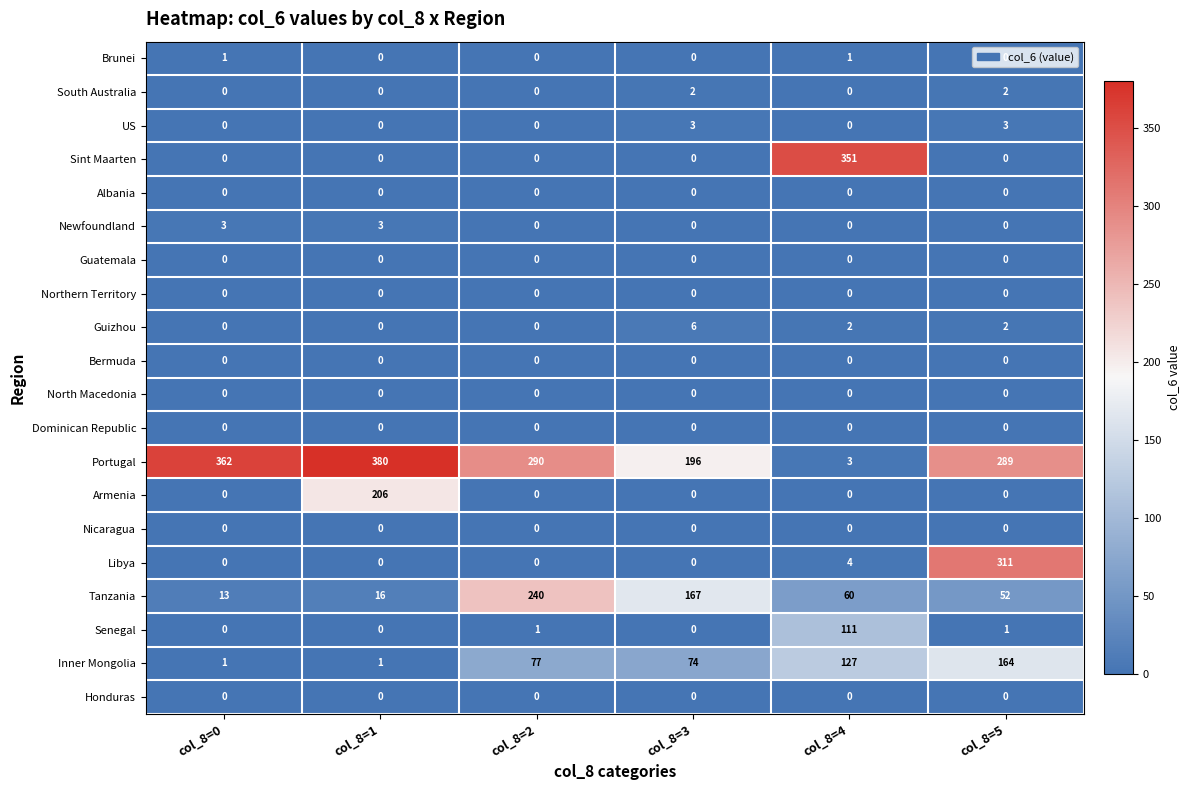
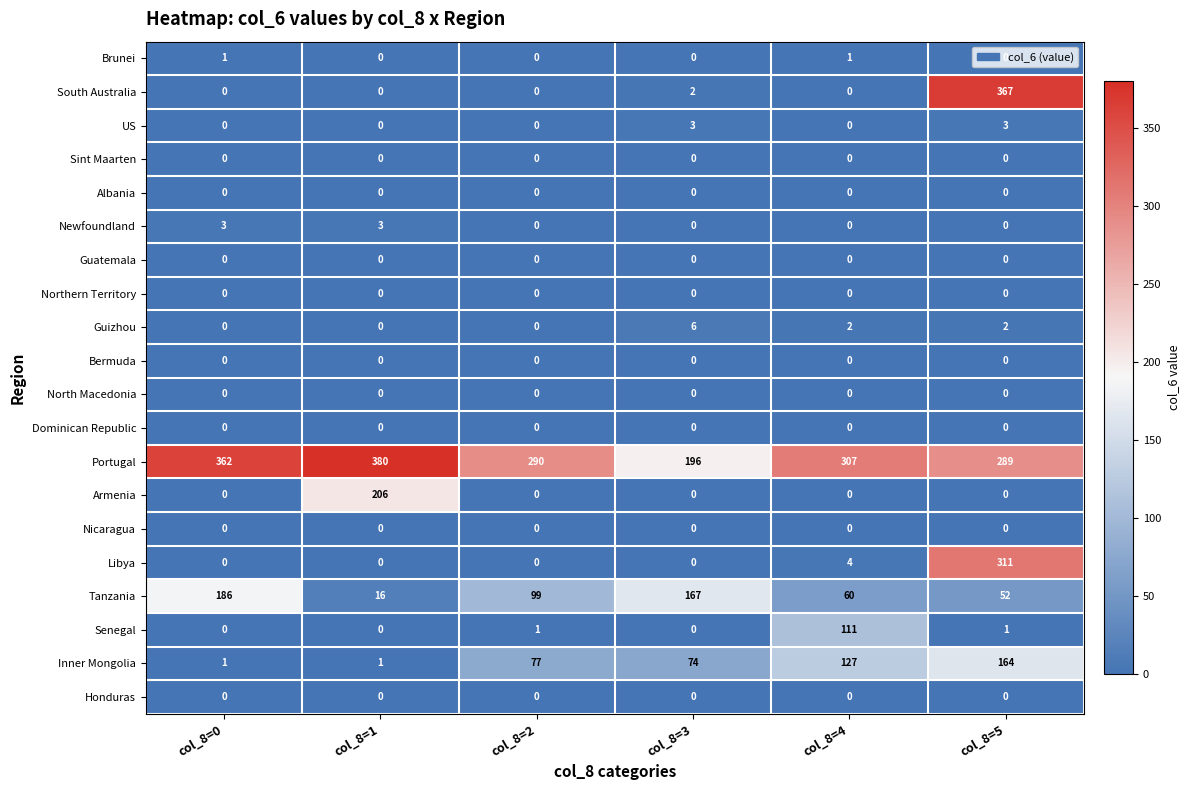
  {
    "Brunei": {
      "col_8=0": 1,
      "col_8=1": 0,
      "col_8=2": 0,
      "col_8=3": 0,
      "col_8=4": 1
    },
    "South Australia": {
      "col_8=0": 0,
      "col_8=1": 0,
      "col_8=2": 0,
      "col_8=3": 2,
      "col_8=4": 0,
-     "col_8=5": 2
+     "col_8=5": 367
    },
    "US": {
      "col_8=0": 0,
      "col_8=1": 0,
      "col_8=2": 0,
      "col_8=3": 3,
      "col_8=4": 0,
      "col_8=5": 3
    },
    "Sint Maarten": {
      "col_8=0": 0,
      "col_8=1": 0,
      "col_8=2": 0,
      "col_8=3": 0,
-     "col_8=4": 351,
+     "col_8=4": 0,
      "col_8=5": 0
    },
    "Albania": {
      "col_8=0": 0,
      "col_8=1": 0,
      "col_8=2": 0,
      "col_8=3": 0,
      "col_8=4": 0,
      "col_8=5": 0
    },
    "Newfoundland": {
      "col_8=0": 3,
      "col_8=1": 3,
      "col_8=2": 0,
      "col_8=3": 0,
      "col_8=4": 0,
      "col_8=5": 0
    },
    "Guatemala": {
      "col_8=0": 0,
      "col_8=1": 0,
      "col_8=2": 0,
      "col_8=3": 0,
      "col_8=4": 0,
      "col_8=5": 0
    },
    "Northern Territory": {
      "col_8=0": 0,
      "col_8=1": 0,
      "col_8=2": 0,
      "col_8=3": 0,
      "col_8=4": 0,
      "col_8=5": 0
    },
    "Guizhou": {
      "col_8=0": 0,
      "col_8=1": 0,
      "col_8=2": 0,
      "col_8=3": 6,
      "col_8=4": 2,
      "col_8=5": 2
    },
    "Bermuda": {
      "col_8=0": 0,
      "col_8=1": 0,
      "col_8=2": 0,
      "col_8=3": 0,
      "col_8=4": 0,
      "col_8=5": 0
    },
    "North Macedonia": {
      "col_8=0": 0,
      "col_8=1": 0,
      "col_8=2": 0,
      "col_8=3": 0,
      "col_8=4": 0,
      "col_8=5": 0
    },
    "Dominican Republic": {
      "col_8=0": 0,
      "col_8=1": 0,
      "col_8=2": 0,
      "col_8=3": 0,
      "col_8=4": 0,
      "col_8=5": 0
    },
    "Portugal": {
      "col_8=0": 362,
      "col_8=1": 380,
      "col_8=2": 290,
      "col_8=3": 196,
-     "col_8=4": 3,
+     "col_8=4": 307,
      "col_8=5": 289
    },
    "Armenia": {
      "col_8=0": 0,
      "col_8=1": 206,
      "col_8=2": 0,
      "col_8=3": 0,
      "col_8=4": 0,
      "col_8=5": 0
    },
    "Nicaragua": {
      "col_8=0": 0,
      "col_8=1": 0,
      "col_8=2": 0,
      "col_8=3": 0,
      "col_8=4": 0,
      "col_8=5": 0
    },
    "Libya": {
      "col_8=0": 0,
      "col_8=1": 0,
      "col_8=2": 0,
      "col_8=3": 0,
      "col_8=4": 4,
      "col_8=5": 311
    },
    "Tanzania": {
-     "col_8=0": 13,
+     "col_8=0": 186,
      "col_8=1": 16,
-     "col_8=2": 240,
+     "col_8=2": 99,
      "col_8=3": 167,
      "col_8=4": 60,
      "col_8=5": 52
    },
    "Senegal": {
      "col_8=0": 0,
      "col_8=1": 0,
      "col_8=2": 1,
      "col_8=3": 0,
      "col_8=4": 111,
      "col_8=5": 1
    },
    "Inner Mongolia": {
      "col_8=0": 1,
      "col_8=1": 1,
      "col_8=2": 77,
      "col_8=3": 74,
      "col_8=4": 127,
      "col_8=5": 164
    },
    "Honduras": {
      "col_8=0": 0,
      "col_8=1": 0,
      "col_8=2": 0,
      "col_8=3": 0,
      "col_8=4": 0,
      "col_8=5": 0
    }
  }
